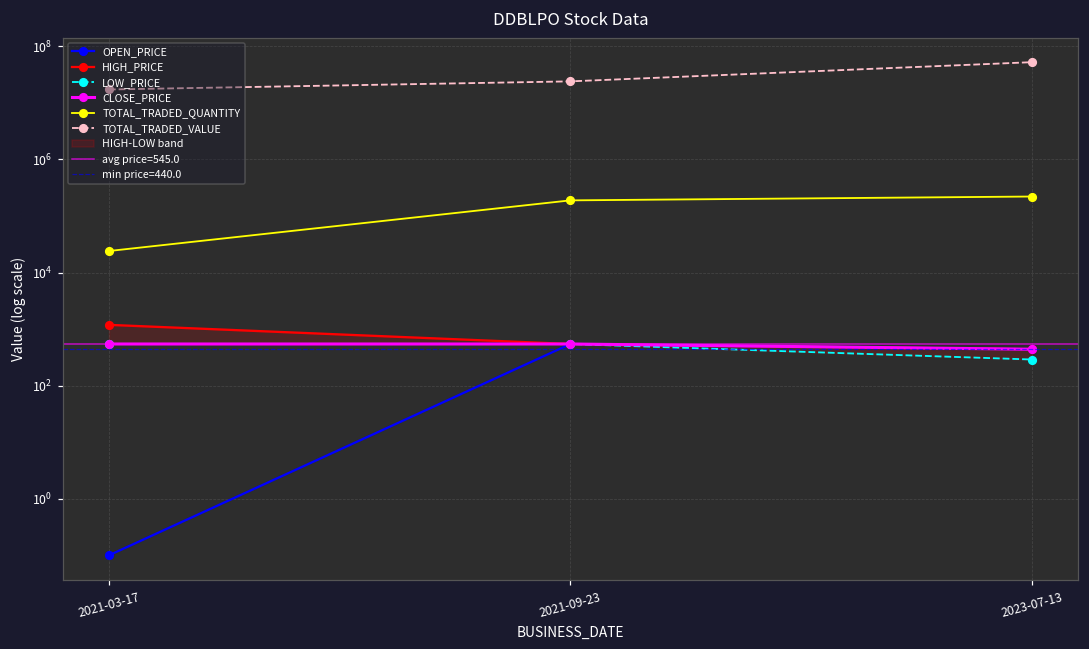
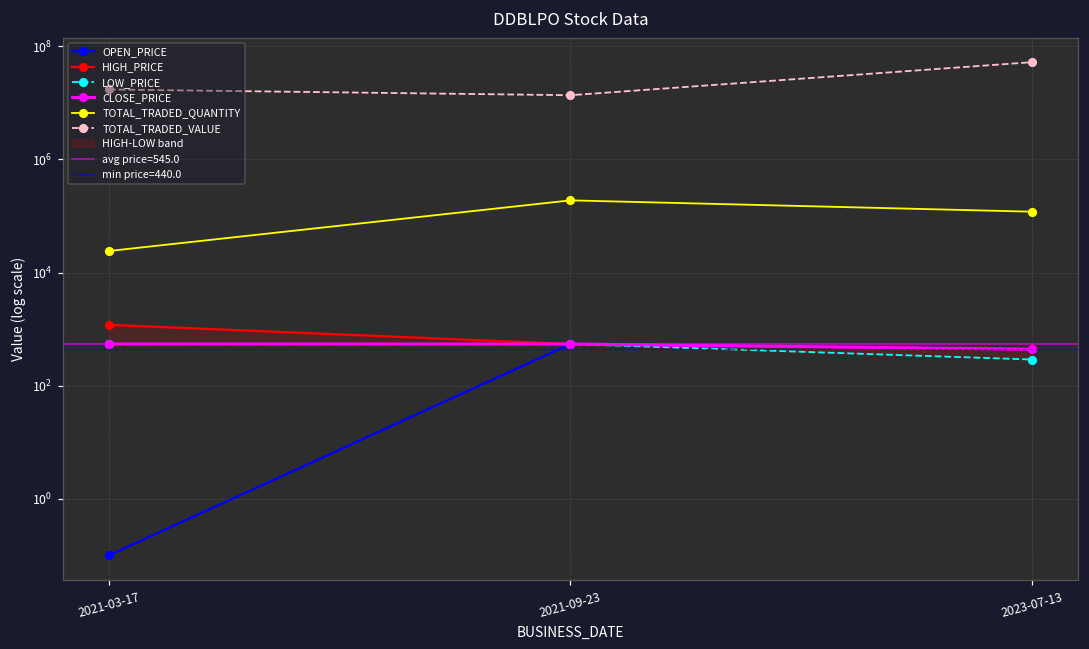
  {
    "OPEN_PRICE": {
      "2021-03-17": 0.10
    },
    "HIGH-LOW band": {
      "2021-03-17": 1200
    },
    "LOW_PRICE": {
      "2023-07-13": 300
    },
    "TOTAL_TRADED_QUANTITY": {
      "2021-03-17": 20000,
      "2021-09-23": 190000,
-     "2023-07-13": 220000
+     "2023-07-13": 120000
    },
    "TOTAL_TRADED_VALUE": {
-     "2021-09-23": 20000000,
+     "2021-09-23": 14000000,
      "2023-07-13": 50000000
    }
  }
